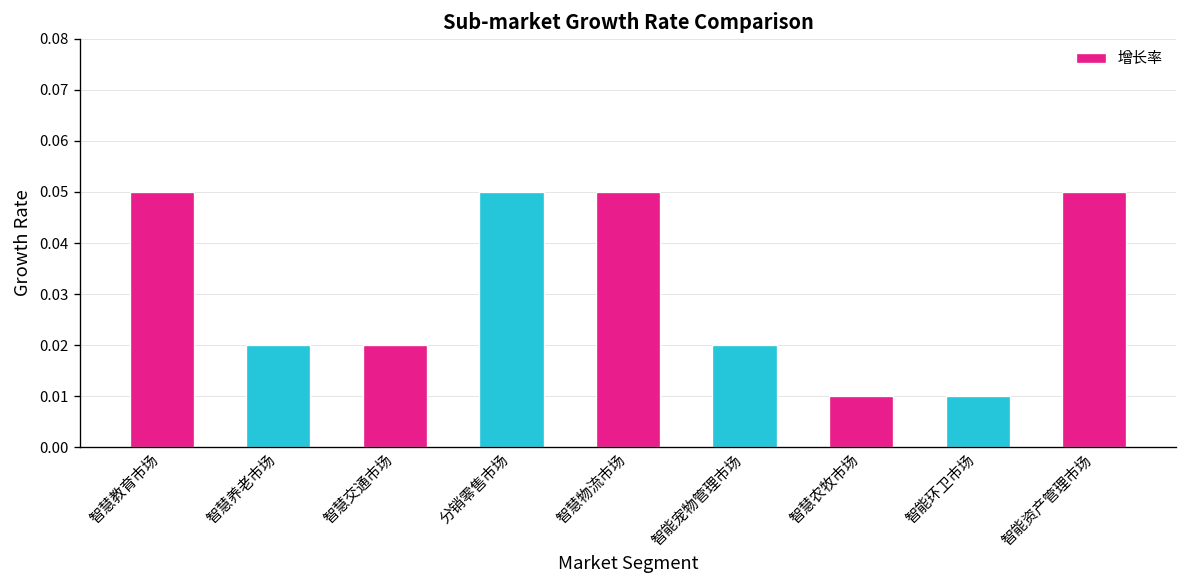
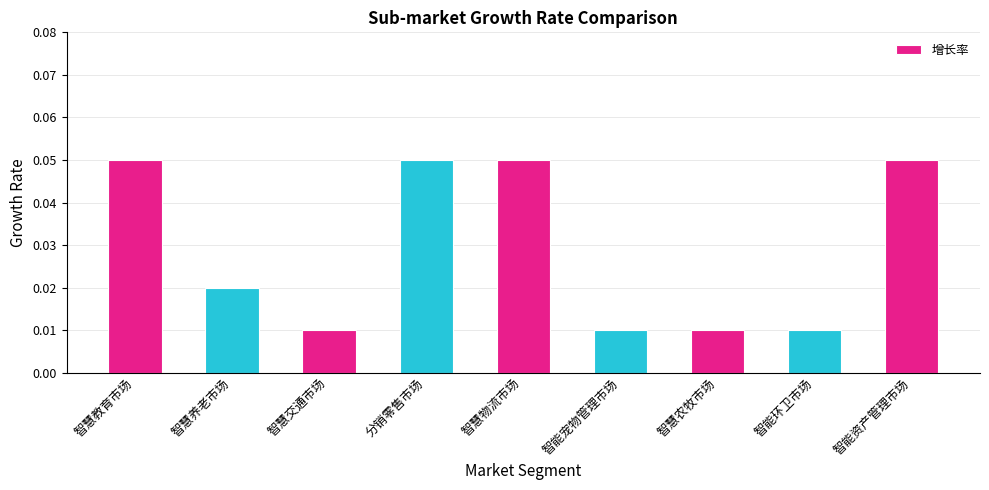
  {
    "智慧教育市场": 0.05,
    "智慧养老市场": 0.02,
-   "智慧交通市场": 0.02,
+   "智慧交通市场": 0.01,
    "分销零售市场": 0.05,
    "智慧物流市场": 0.05,
-   "智能宠物管理市场": 0.02,
+   "智能宠物管理市场": 0.01,
    "智慧农牧市场": 0.01,
    "智能环卫市场": 0.01,
    "智能资产管理市场": 0.05
  }
